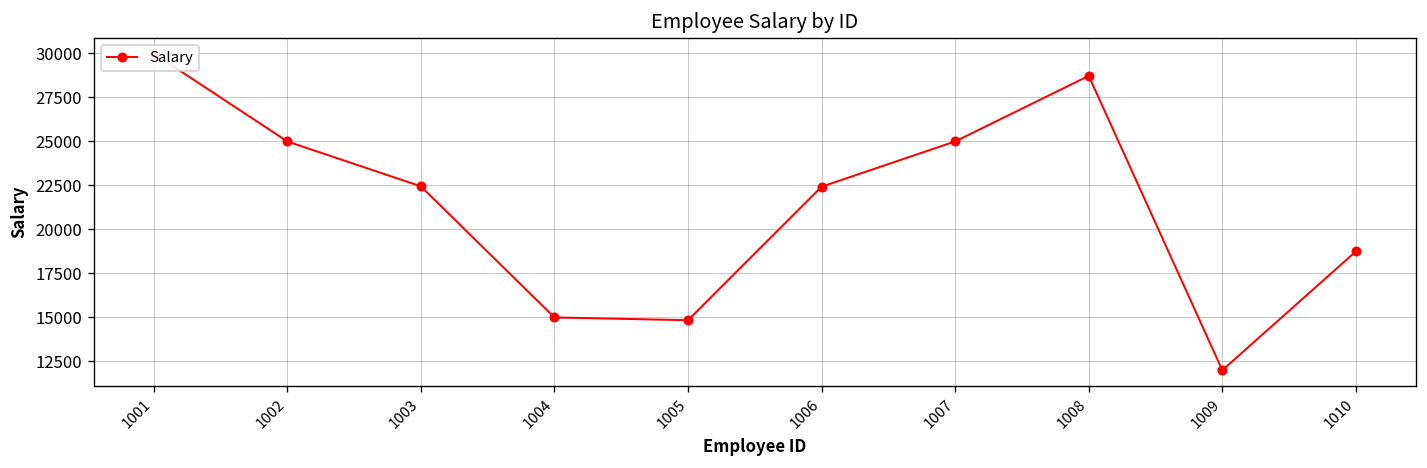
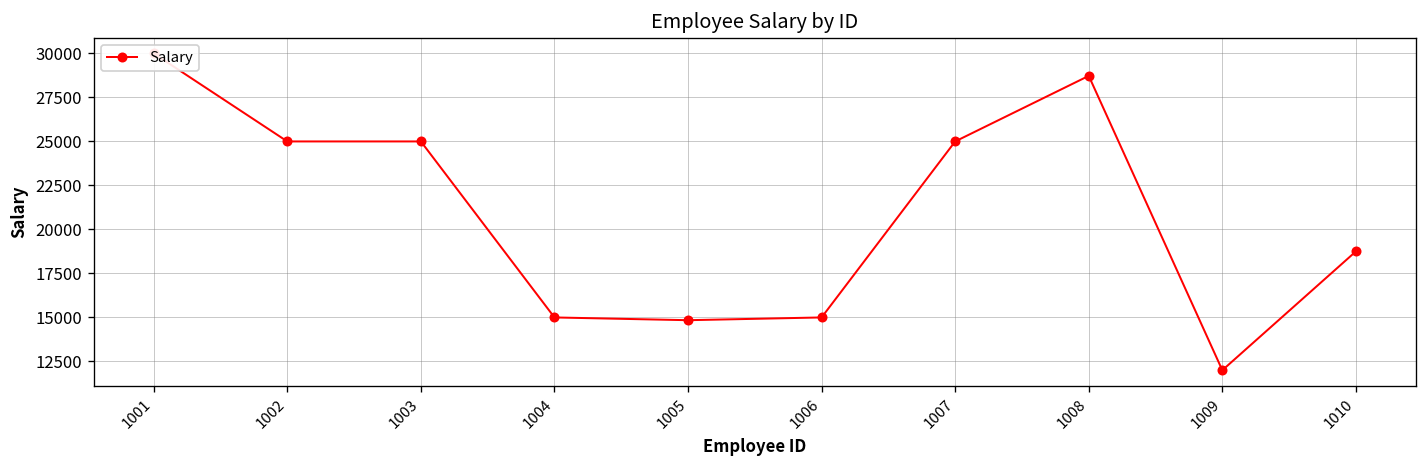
  {
    "1002": 25000,
-   "1003": 22400,
+   "1003": 25000,
    "1004": 15000,
    "1005": 14800,
-   "1006": 22400,
+   "1006": 15000,
    "1007": 25000,
    "1008": 28700,
    "1009": 12000,
    "1010": 18800
  }
